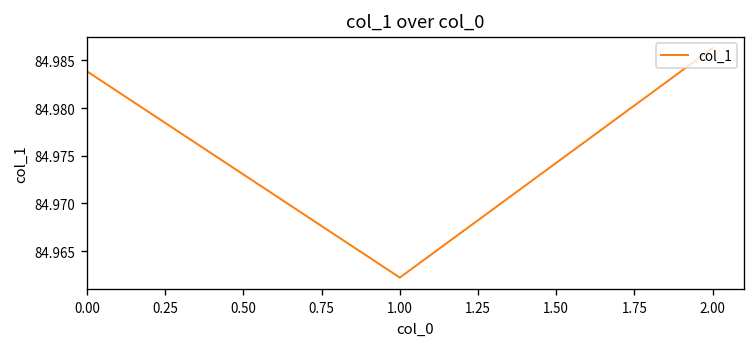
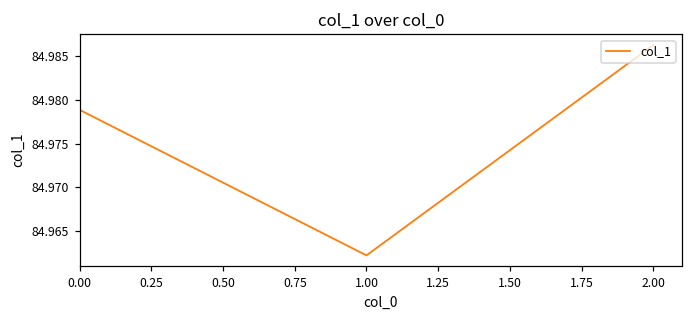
  {
-   "0.00": 84.984,
+   "0.00": 84.979,
    "1.00": 84.962
  }
